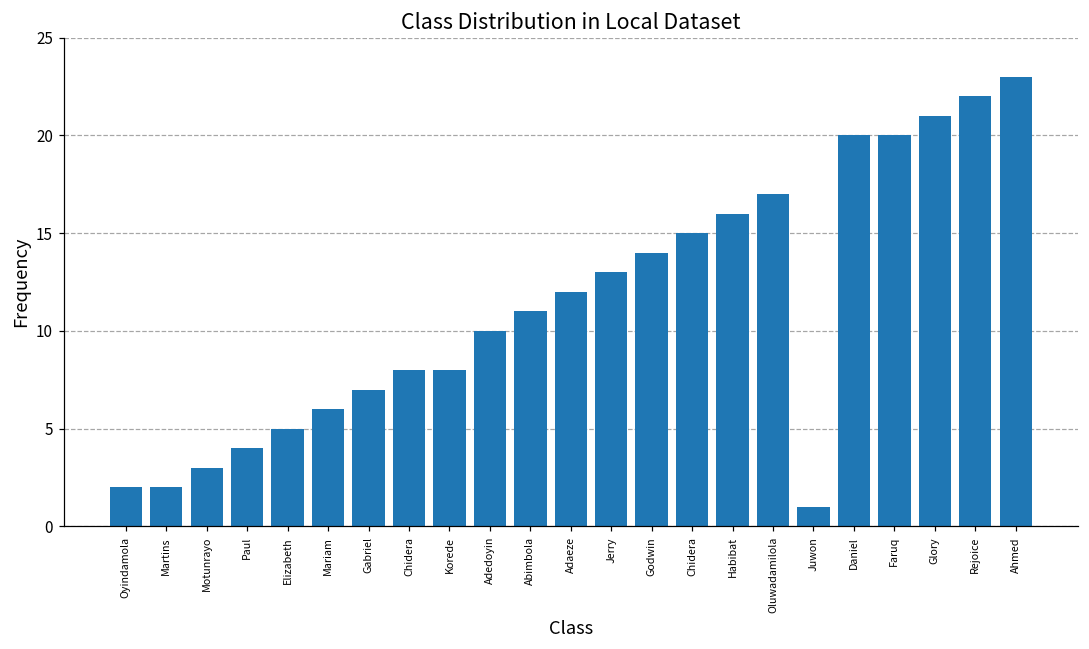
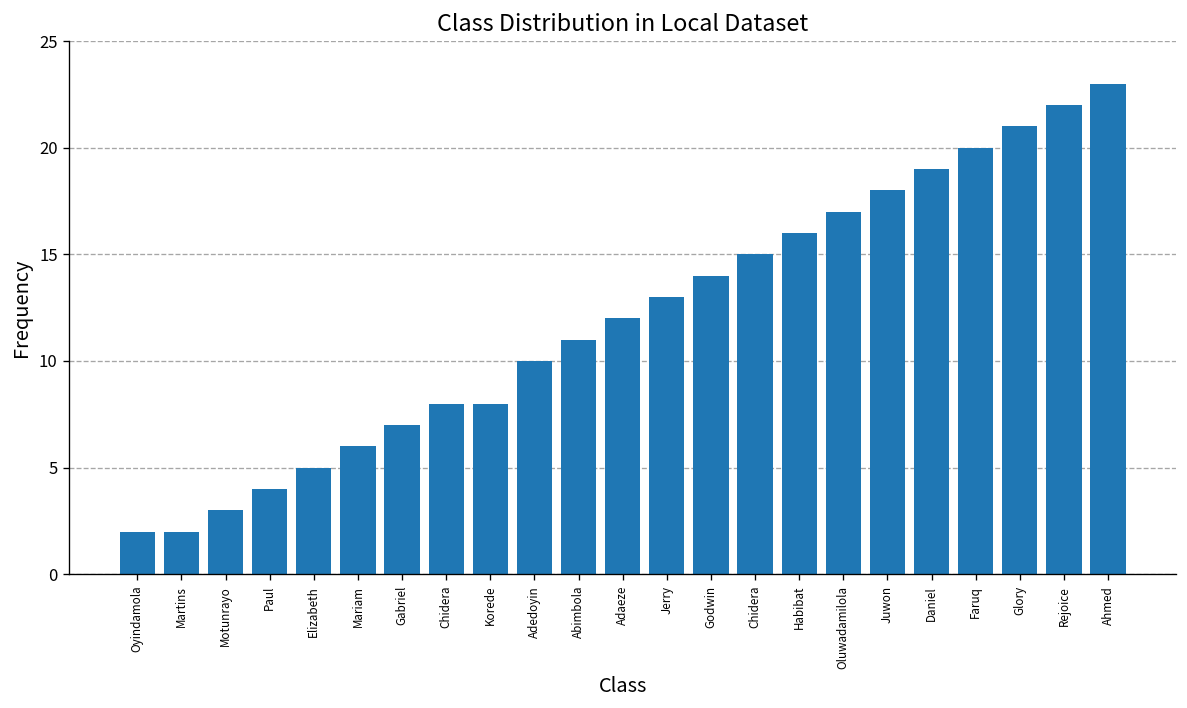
  {
    "Oyindamola": 2,
    "Martins": 2,
    "Motunrayo": 3,
    "Paul": 4,
    "Elizabeth": 5,
    "Mariam": 6,
    "Gabriel": 7,
    "Korede": 8,
    "Adedoyin": 10,
    "Abimbola": 11,
    "Adaeze": 12,
    "Jerry": 13,
    "Godwin": 14,
    "Habibat": 16,
    "Oluwadamilola": 17,
-   "Juwon": 1,
-   "Daniel": 20,
+   "Juwon": 18,
+   "Daniel": 19,
    "Faruq": 20,
    "Glory": 21,
    "Rejoice": 22,
    "Ahmed": 23
  }
